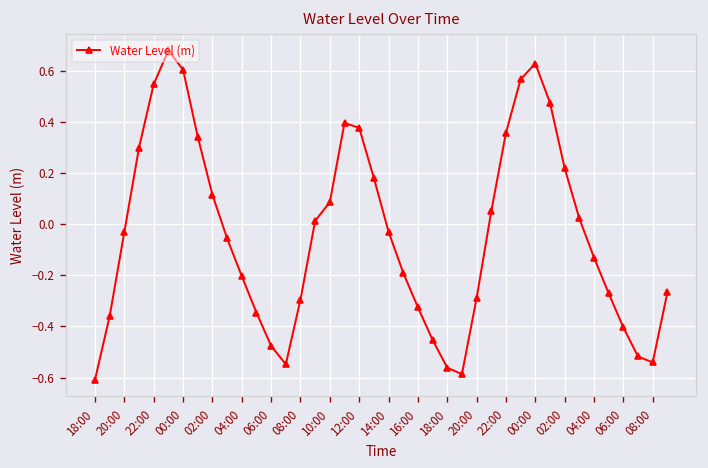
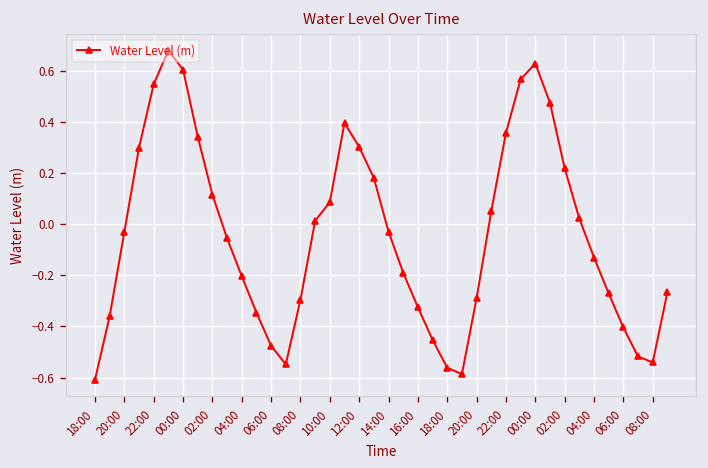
  {
    "10:00": 0.09,
-   "12:00": 0.38,
+   "12:00": 0.30,
    "14:00": -0.03,
    "16:00": -0.32
  }
